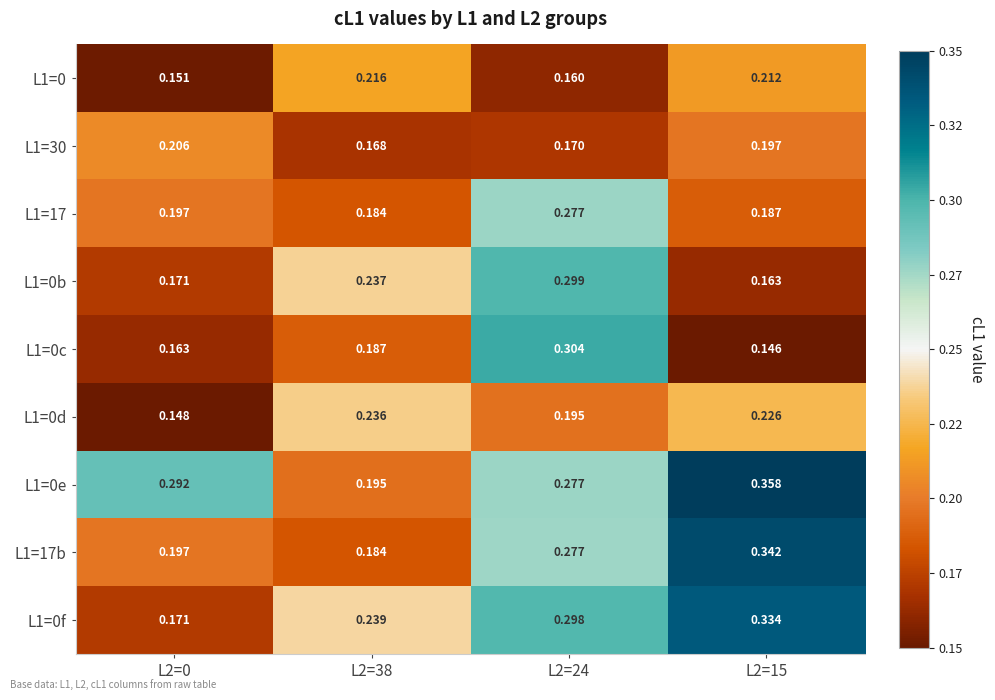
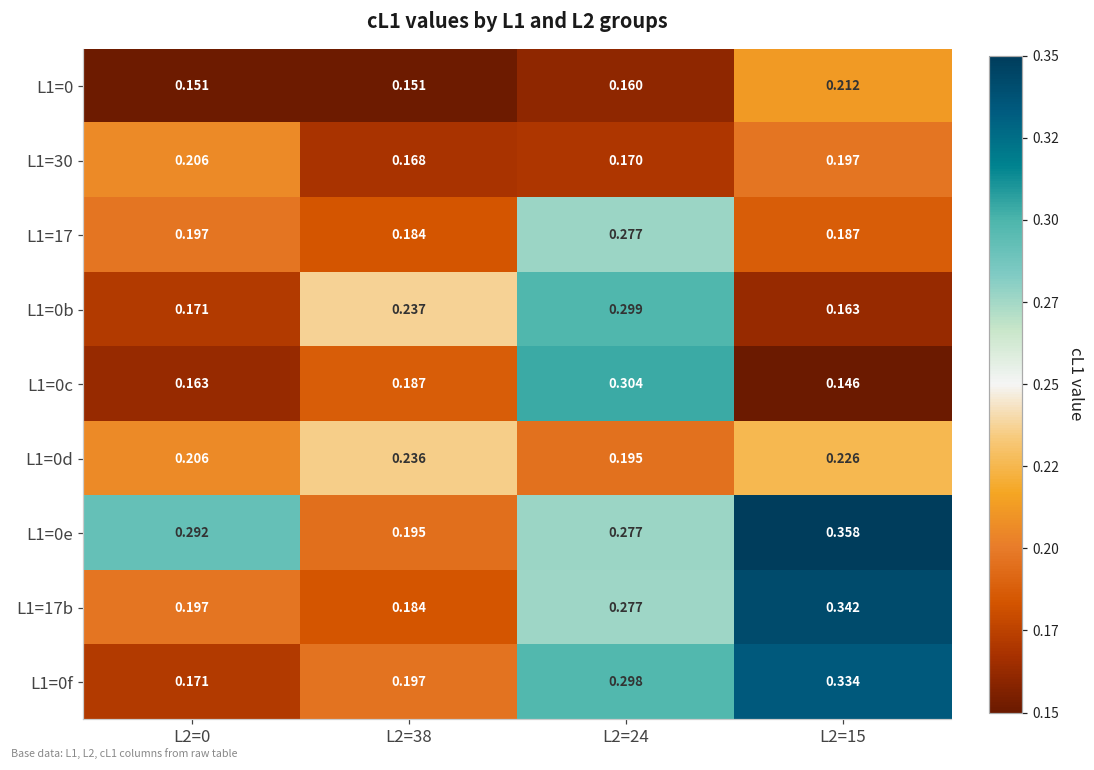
  {
    "L1=0": {
      "L2=0": 0.151,
-     "L2=38": 0.216,
+     "L2=38": 0.151,
      "L2=24": 0.160,
      "L2=15": 0.212
    },
    "L1=30": {
      "L2=0": 0.206,
      "L2=38": 0.168,
      "L2=24": 0.170,
      "L2=15": 0.197
    },
    "L1=17": {
      "L2=0": 0.197,
      "L2=38": 0.184,
      "L2=24": 0.277,
      "L2=15": 0.187
    },
    "L1=0b": {
      "L2=0": 0.171,
      "L2=38": 0.237,
      "L2=24": 0.299,
      "L2=15": 0.163
    },
    "L1=0c": {
      "L2=0": 0.163,
      "L2=38": 0.187,
      "L2=24": 0.304,
      "L2=15": 0.146
    },
    "L1=0d": {
-     "L2=0": 0.148,
+     "L2=0": 0.206,
      "L2=38": 0.236,
      "L2=24": 0.195,
      "L2=15": 0.226
    },
    "L1=0e": {
      "L2=0": 0.292,
      "L2=38": 0.195,
      "L2=24": 0.277,
      "L2=15": 0.358
    },
    "L1=17b": {
      "L2=0": 0.197,
      "L2=38": 0.184,
      "L2=24": 0.277,
      "L2=15": 0.342
    },
    "L1=0f": {
      "L2=0": 0.171,
-     "L2=38": 0.239,
+     "L2=38": 0.197,
      "L2=24": 0.298,
      "L2=15": 0.334
    }
  }
